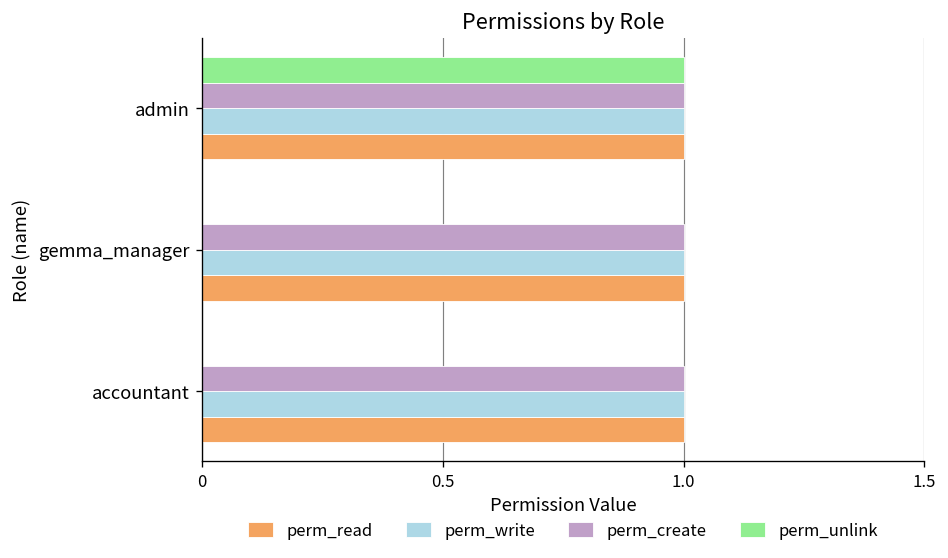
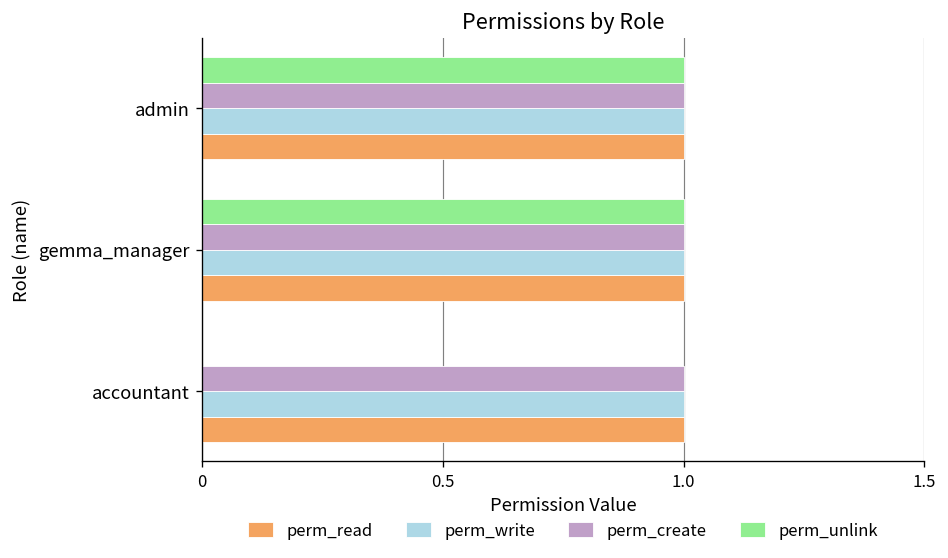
  {
    "perm_read": {
      "admin": 1,
      "gemma_manager": 1,
      "accountant": 1
    },
    "perm_write": {
      "admin": 1,
      "gemma_manager": 1,
      "accountant": 1
    },
    "perm_create": {
      "admin": 1,
      "gemma_manager": 1,
      "accountant": 1
    },
    "perm_unlink": {
      "admin": 1,
-     "gemma_manager": 0,
+     "gemma_manager": 1,
      "accountant": 0
    }
  }
